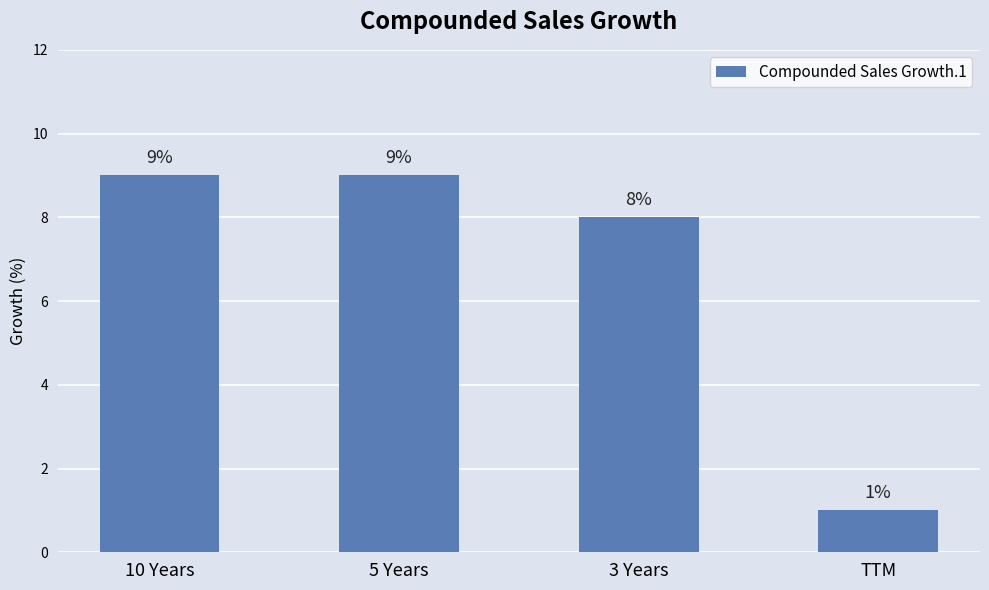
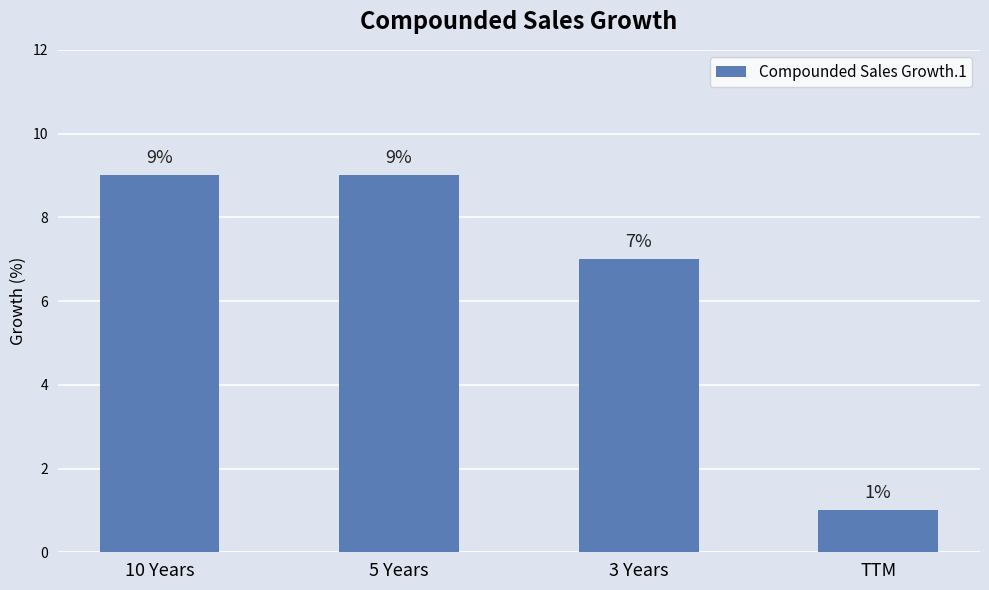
  {
    "10 Years": "9%",
    "5 Years": "9%",
-   "3 Years": "8%",
+   "3 Years": "7%",
    "TTM": "1%"
  }
